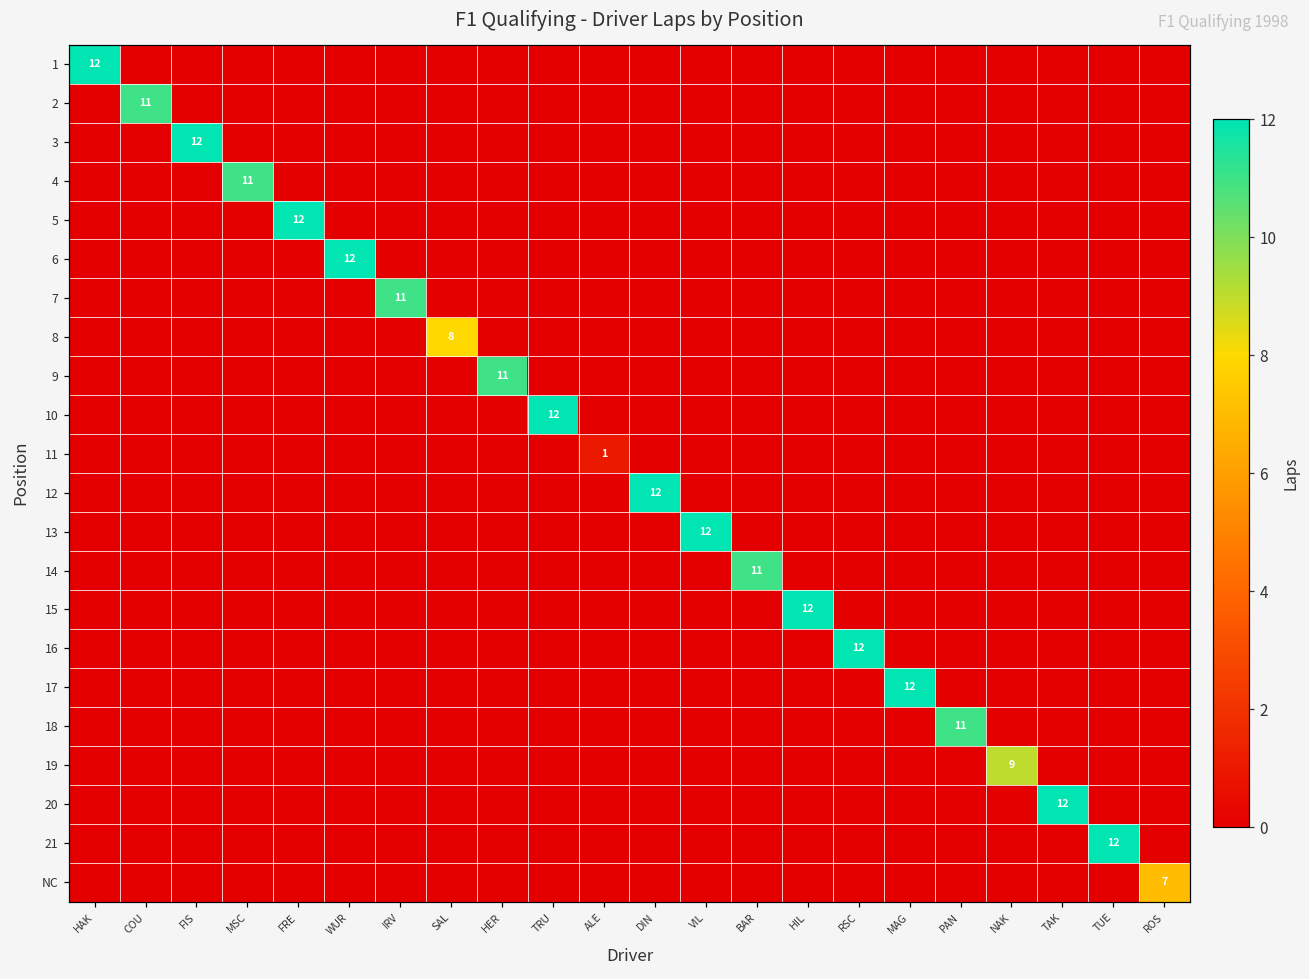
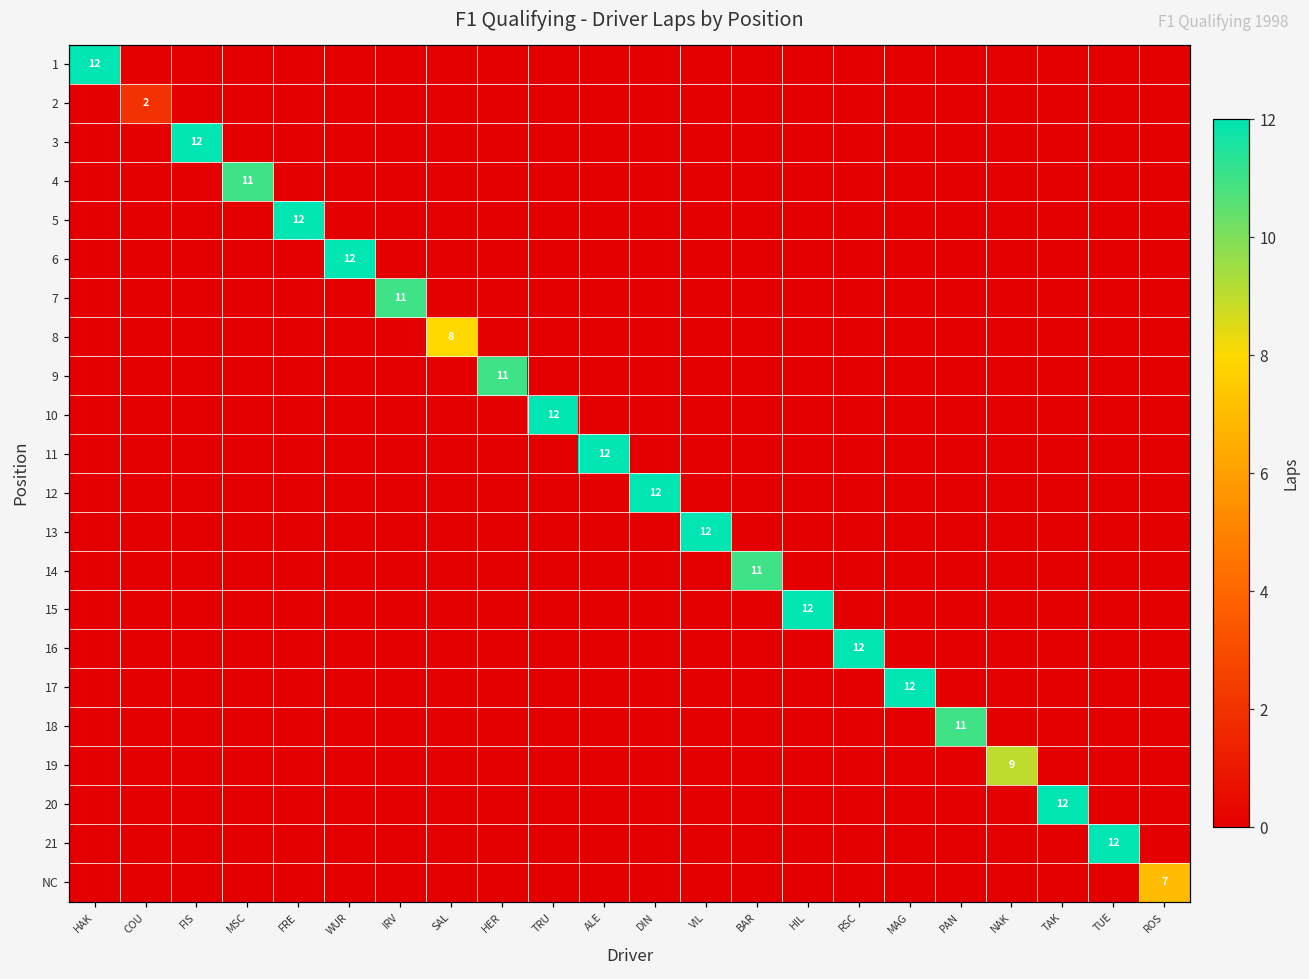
  {
    "1": {
      "HAK": 12
    },
    "2": {
-     "COU": 11
+     "COU": 2
    },
    "3": {
      "FIS": 12
    },
    "4": {
      "MSC": 11
    },
    "5": {
      "FRE": 12
    },
    "6": {
      "WUR": 12
    },
    "7": {
      "IRV": 11
    },
    "8": {
      "SAL": 8
    },
    "9": {
      "HER": 11
    },
    "10": {
      "TRU": 12
    },
    "11": {
-     "ALE": 1
+     "ALE": 12
    },
    "12": {
      "DIN": 12
    },
    "13": {
      "VIL": 12
    },
    "14": {
      "BAR": 11
    },
    "15": {
      "HIL": 12
    },
    "16": {
      "RSC": 12
    },
    "17": {
      "MAG": 12
    },
    "18": {
      "PAN": 11
    },
    "19": {
      "NAK": 9
    },
    "20": {
      "TAK": 12
    },
    "21": {
      "TUE": 12
    },
    "NC": {
      "ROS": 7
    }
  }
